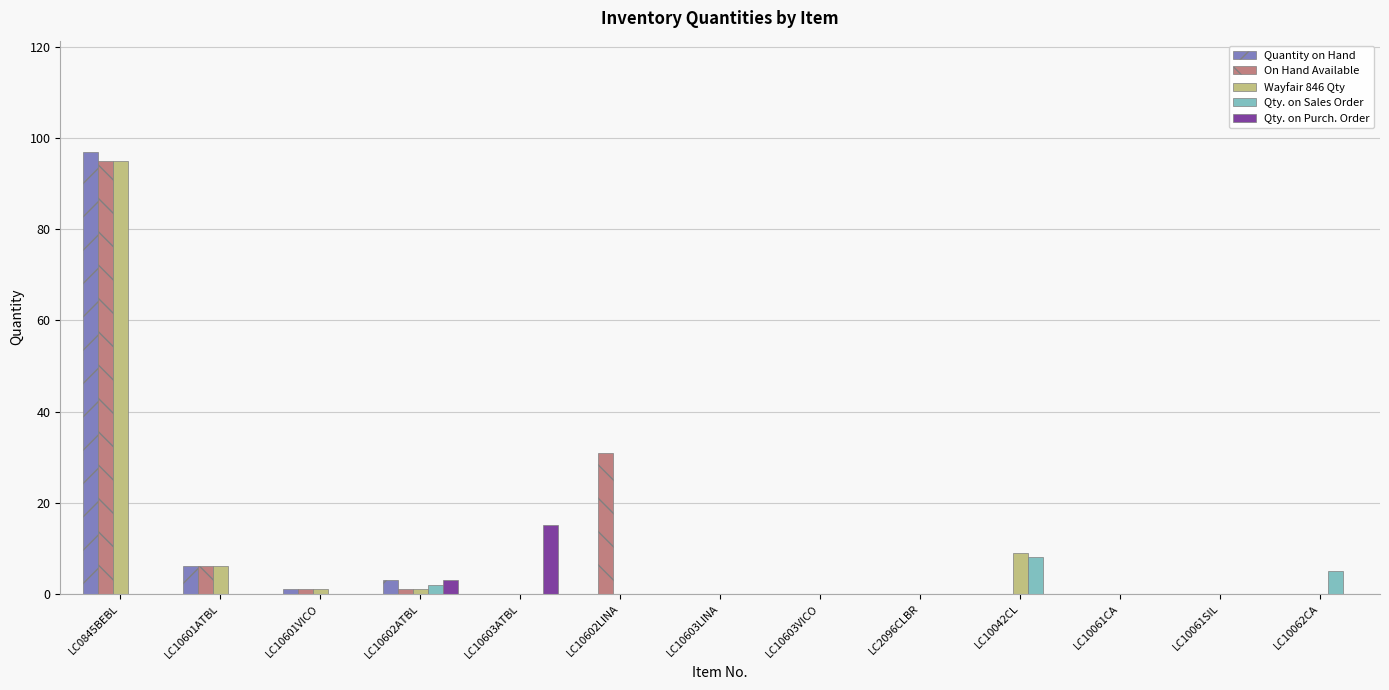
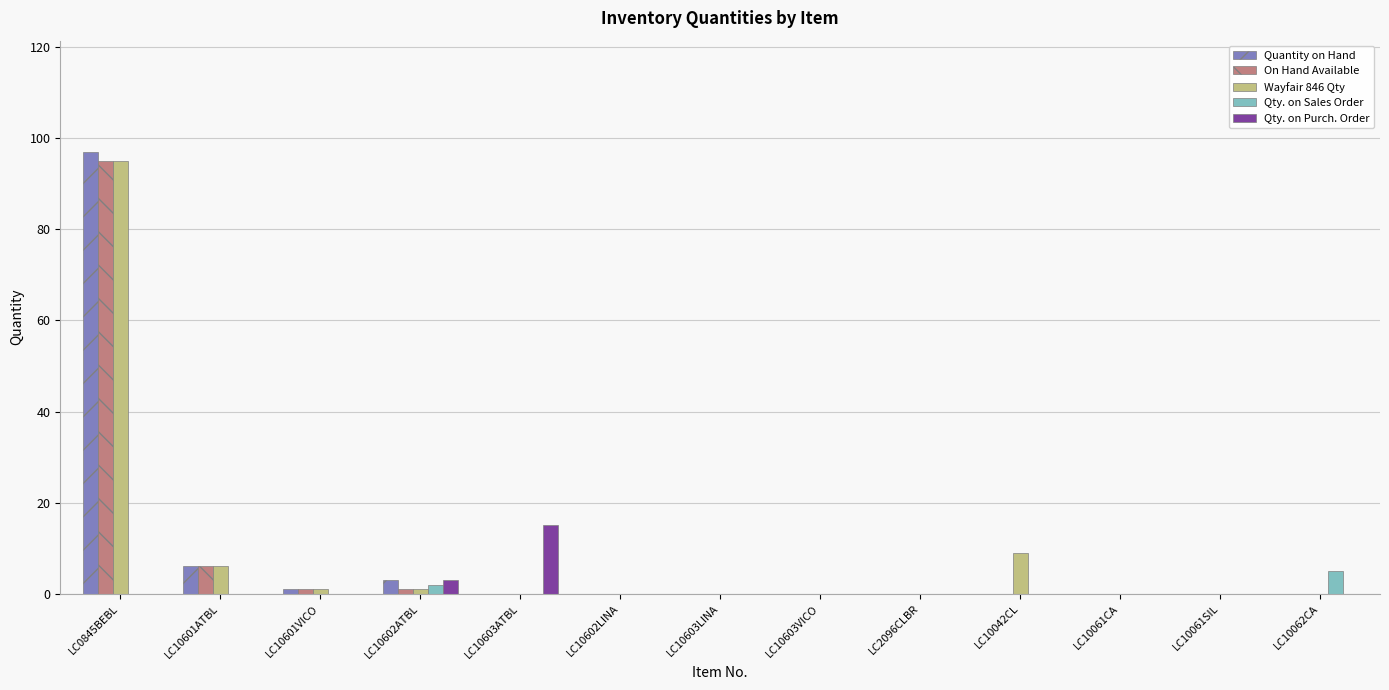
  {
    "Quantity on Hand": {
      "LC0845BEBL": 97,
      "LC10601ATBL": 6,
      "LC10601VICO": 1,
      "LC10602ATBL": 3,
      "LC10603ATBL": 0,
      "LC10602LINA": 0,
      "LC10603LINA": 0,
      "LC10603VICO": 0,
      "LC2096CLBR": 0,
      "LC10042CL": 0,
      "LC10061CA": 0,
      "LC10061SIL": 0,
      "LC10062CA": 0
    },
    "On Hand Available": {
      "LC0845BEBL": 95,
      "LC10601ATBL": 6,
      "LC10601VICO": 1,
      "LC10602ATBL": 1,
      "LC10603ATBL": 0,
-     "LC10602LINA": 31,
+     "LC10602LINA": 0,
      "LC10603LINA": 0,
      "LC10603VICO": 0,
      "LC2096CLBR": 0,
      "LC10042CL": 0,
      "LC10061CA": 0,
      "LC10061SIL": 0,
      "LC10062CA": 0
    },
    "Wayfair 846 Qty": {
      "LC0845BEBL": 95,
      "LC10601ATBL": 6,
      "LC10601VICO": 1,
      "LC10602ATBL": 1,
      "LC10603ATBL": 0,
      "LC10602LINA": 0,
      "LC10603LINA": 0,
      "LC10603VICO": 0,
      "LC2096CLBR": 0,
      "LC10042CL": 9,
      "LC10061CA": 0,
      "LC10061SIL": 0,
      "LC10062CA": 0
    },
    "Qty. on Sales Order": {
      "LC0845BEBL": 0,
      "LC10601ATBL": 0,
      "LC10601VICO": 0,
      "LC10602ATBL": 2,
      "LC10603ATBL": 0,
      "LC10602LINA": 0,
      "LC10603LINA": 0,
      "LC10603VICO": 0,
      "LC2096CLBR": 0,
-     "LC10042CL": 8,
+     "LC10042CL": 0,
      "LC10061CA": 0,
      "LC10061SIL": 0,
      "LC10062CA": 5
    },
    "Qty. on Purch. Order": {
      "LC0845BEBL": 0,
      "LC10601ATBL": 0,
      "LC10601VICO": 0,
      "LC10602ATBL": 3,
      "LC10603ATBL": 15,
      "LC10602LINA": 0,
      "LC10603LINA": 0,
      "LC10603VICO": 0,
      "LC2096CLBR": 0,
      "LC10042CL": 0,
      "LC10061CA": 0,
      "LC10061SIL": 0,
      "LC10062CA": 0
    }
  }
